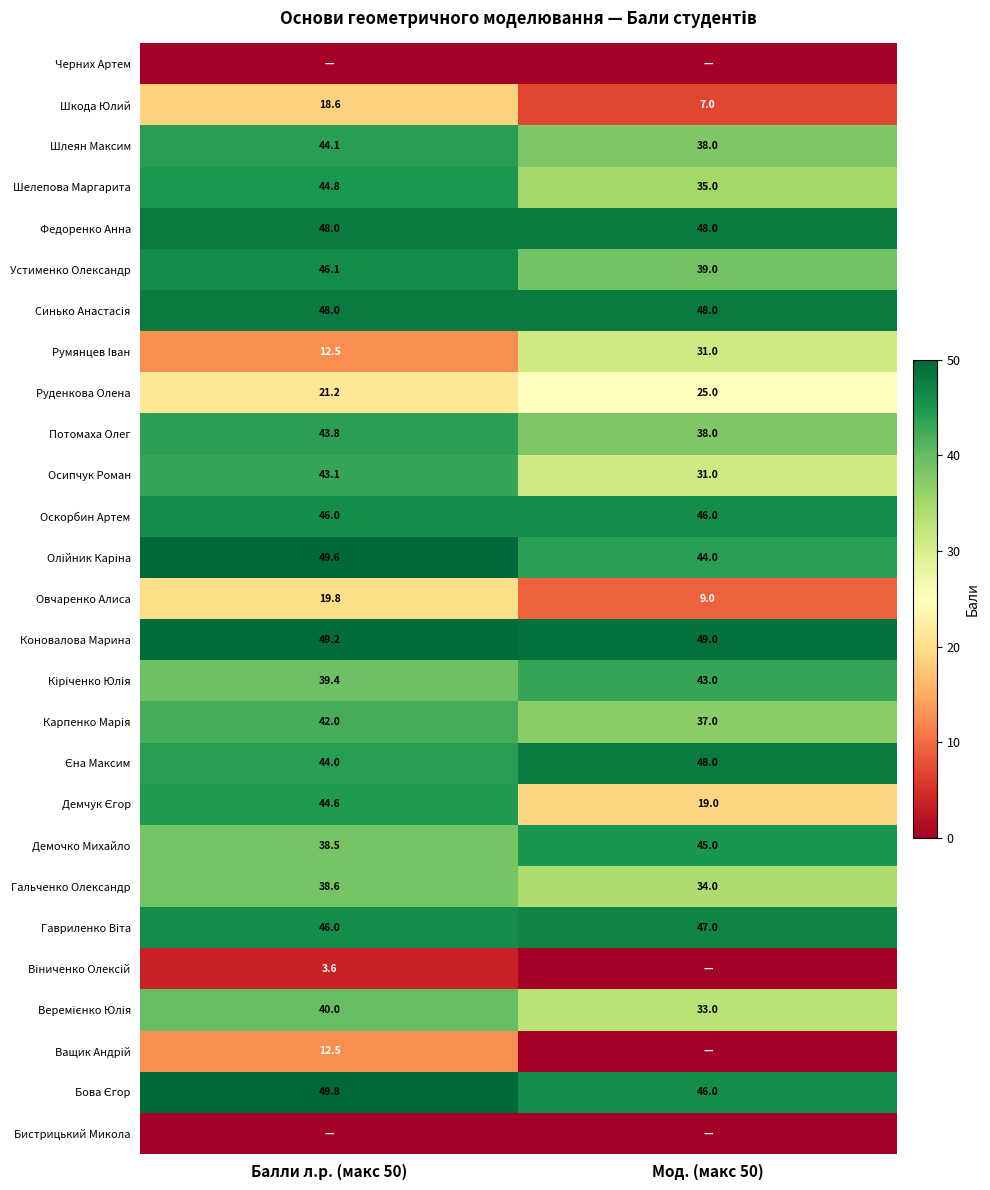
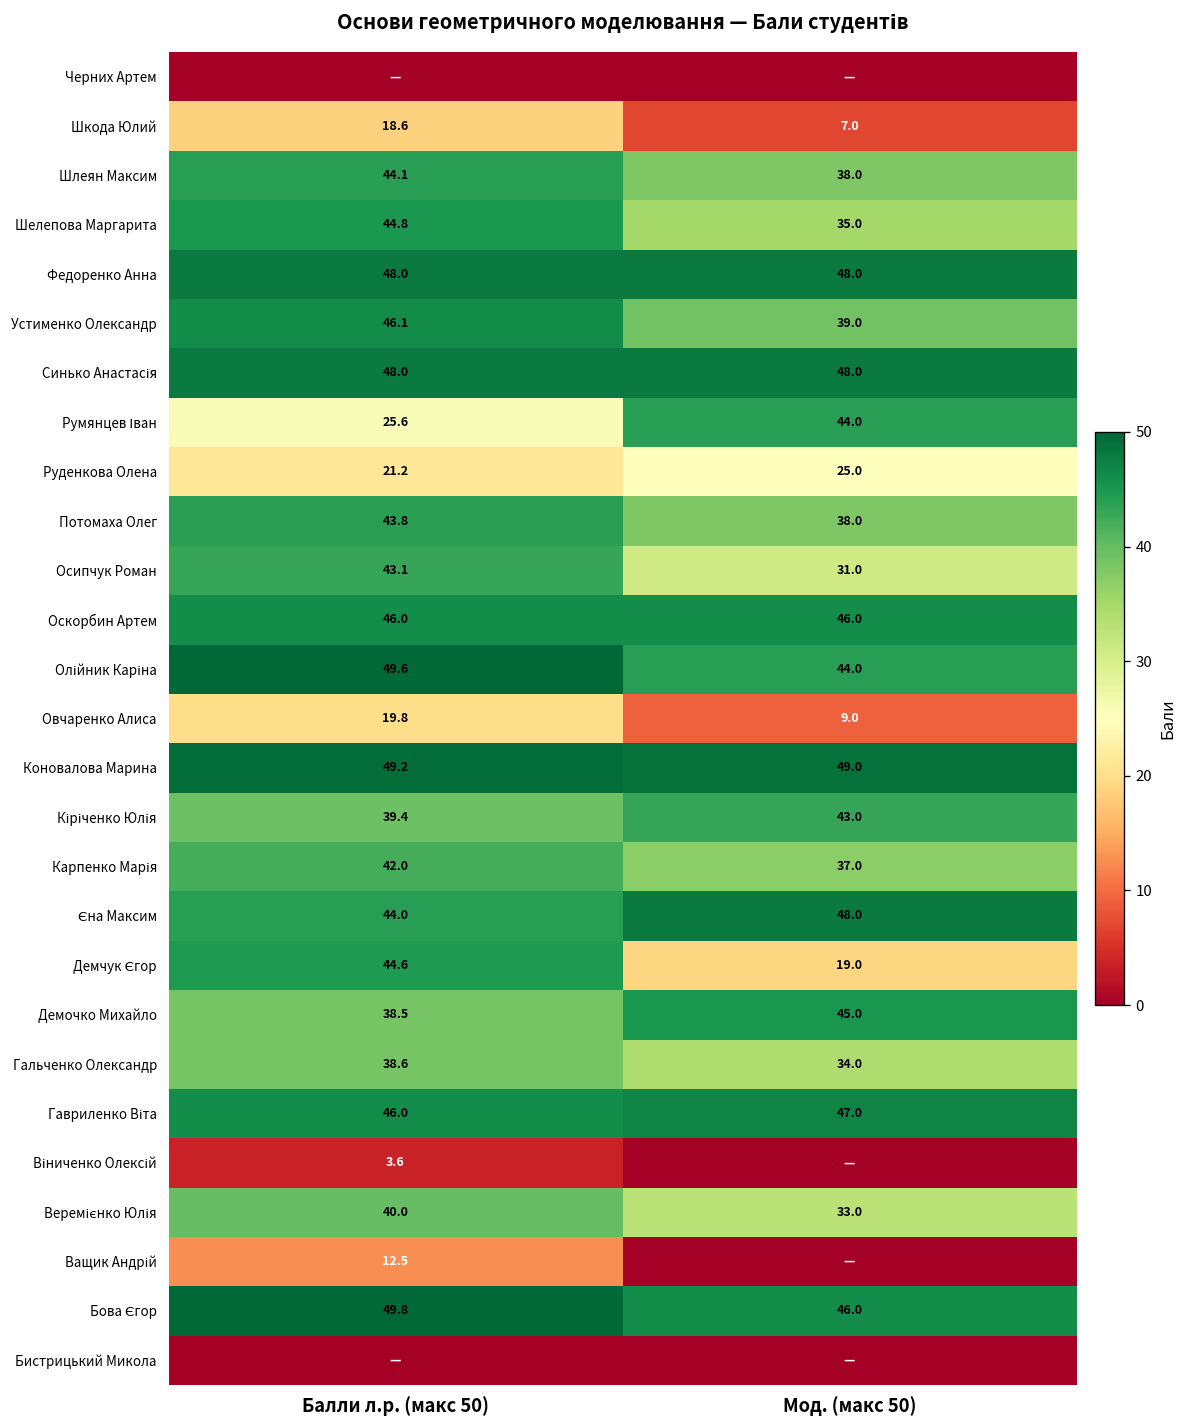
  {
    "Шкода Юлий": {
      "Балли л.р. (макс 50)": 18.6,
      "Мод. (макс 50)": 7.0
    },
    "Шлеян Максим": {
      "Балли л.р. (макс 50)": 44.1,
      "Мод. (макс 50)": 38.0
    },
    "Шелепова Маргарита": {
      "Балли л.р. (макс 50)": 44.8,
      "Мод. (макс 50)": 35.0
    },
    "Федоренко Анна": {
      "Балли л.р. (макс 50)": 48.0,
      "Мод. (макс 50)": 48.0
    },
    "Устименко Олександр": {
      "Балли л.р. (макс 50)": 46.1,
      "Мод. (макс 50)": 39.0
    },
    "Синько Анастасія": {
      "Балли л.р. (макс 50)": 48.0,
      "Мод. (макс 50)": 48.0
    },
    "Румянцев Іван": {
-     "Балли л.р. (макс 50)": 12.5,
-     "Мод. (макс 50)": 31.0
+     "Балли л.р. (макс 50)": 25.6,
+     "Мод. (макс 50)": 44.0
    },
    "Руденкова Олена": {
      "Балли л.р. (макс 50)": 21.2,
      "Мод. (макс 50)": 25.0
    },
    "Потомаха Олег": {
      "Балли л.р. (макс 50)": 43.8,
      "Мод. (макс 50)": 38.0
    },
    "Осипчук Роман": {
      "Балли л.р. (макс 50)": 43.1,
      "Мод. (макс 50)": 31.0
    },
    "Оскорбин Артем": {
      "Балли л.р. (макс 50)": 46.0,
      "Мод. (макс 50)": 46.0
    },
    "Олійник Каріна": {
      "Балли л.р. (макс 50)": 49.6,
      "Мод. (макс 50)": 44.0
    },
    "Овчаренко Алиса": {
      "Балли л.р. (макс 50)": 19.8,
      "Мод. (макс 50)": 9.0
    },
    "Коновалова Марина": {
      "Балли л.р. (макс 50)": 49.2,
      "Мод. (макс 50)": 49.0
    },
    "Кіріченко Юлія": {
      "Балли л.р. (макс 50)": 39.4,
      "Мод. (макс 50)": 43.0
    },
    "Карпенко Марія": {
      "Балли л.р. (макс 50)": 42.0,
      "Мод. (макс 50)": 37.0
    },
    "Єна Максим": {
      "Балли л.р. (макс 50)": 44.0,
      "Мод. (макс 50)": 48.0
    },
    "Демчук Єгор": {
      "Балли л.р. (макс 50)": 44.6,
      "Мод. (макс 50)": 19.0
    },
    "Демочко Михайло": {
      "Балли л.р. (макс 50)": 38.5,
      "Мод. (макс 50)": 45.0
    },
    "Гальченко Олександр": {
      "Балли л.р. (макс 50)": 38.6,
      "Мод. (макс 50)": 34.0
    },
    "Гавриленко Віта": {
      "Балли л.р. (макс 50)": 46.0,
      "Мод. (макс 50)": 47.0
    },
    "Віниченко Олексій": {
      "Балли л.р. (макс 50)": 3.6
    },
    "Веремієнко Юлія": {
      "Балли л.р. (макс 50)": 40.0,
      "Мод. (макс 50)": 33.0
    },
    "Ващик Андрій": {
      "Балли л.р. (макс 50)": 12.5
    },
    "Бова Єгор": {
      "Балли л.р. (макс 50)": 49.8,
      "Мод. (макс 50)": 46.0
    }
  }
